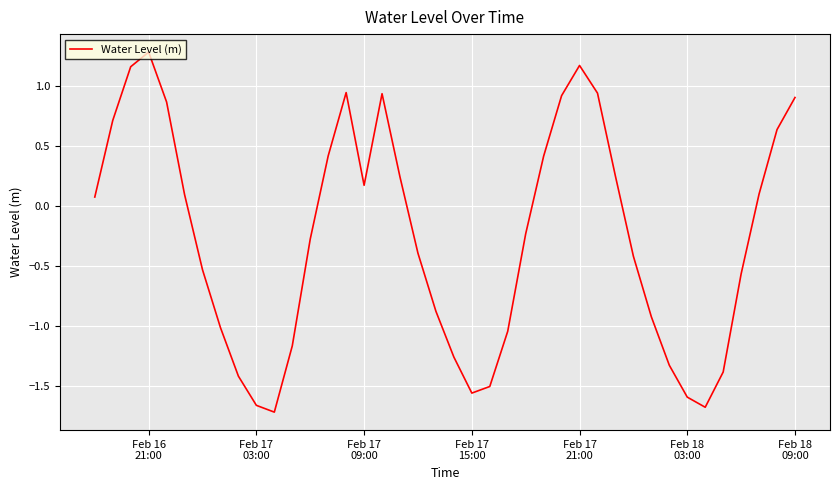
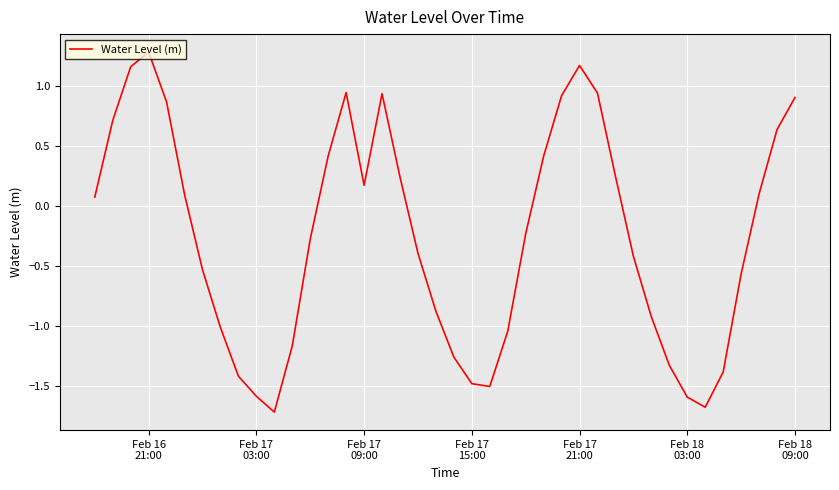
  {
-   "Feb 17 03:00": -1.66,
+   "Feb 17 03:00": -1.58,
    "Feb 17 09:00": 0.17,
-   "Feb 17 15:00": -1.56,
+   "Feb 17 15:00": -1.48,
    "Feb 17 21:00": 1.17,
    "Feb 18 03:00": -1.59,
    "Feb 18 09:00": 0.90
  }
